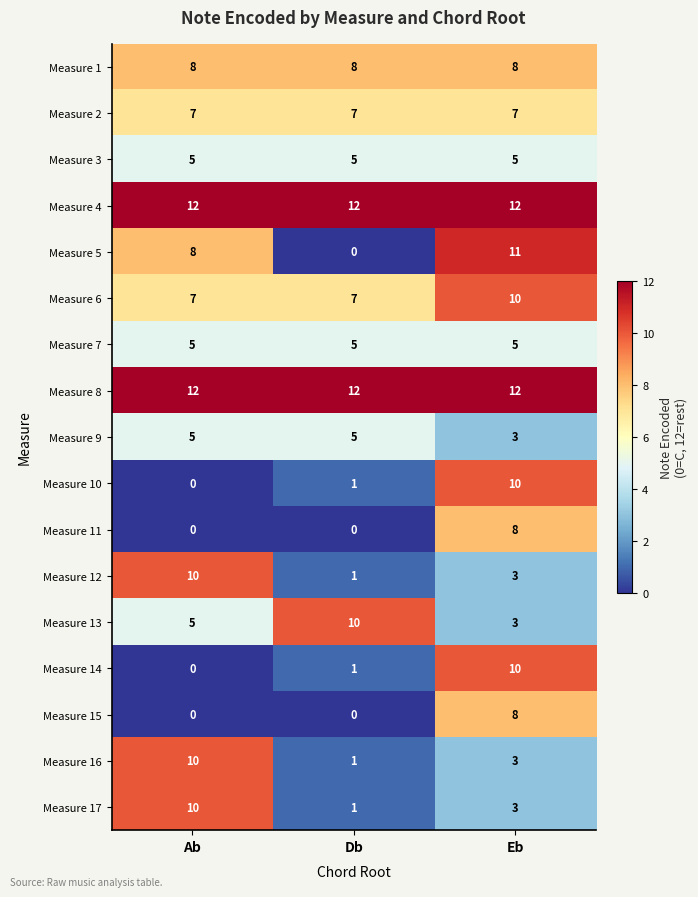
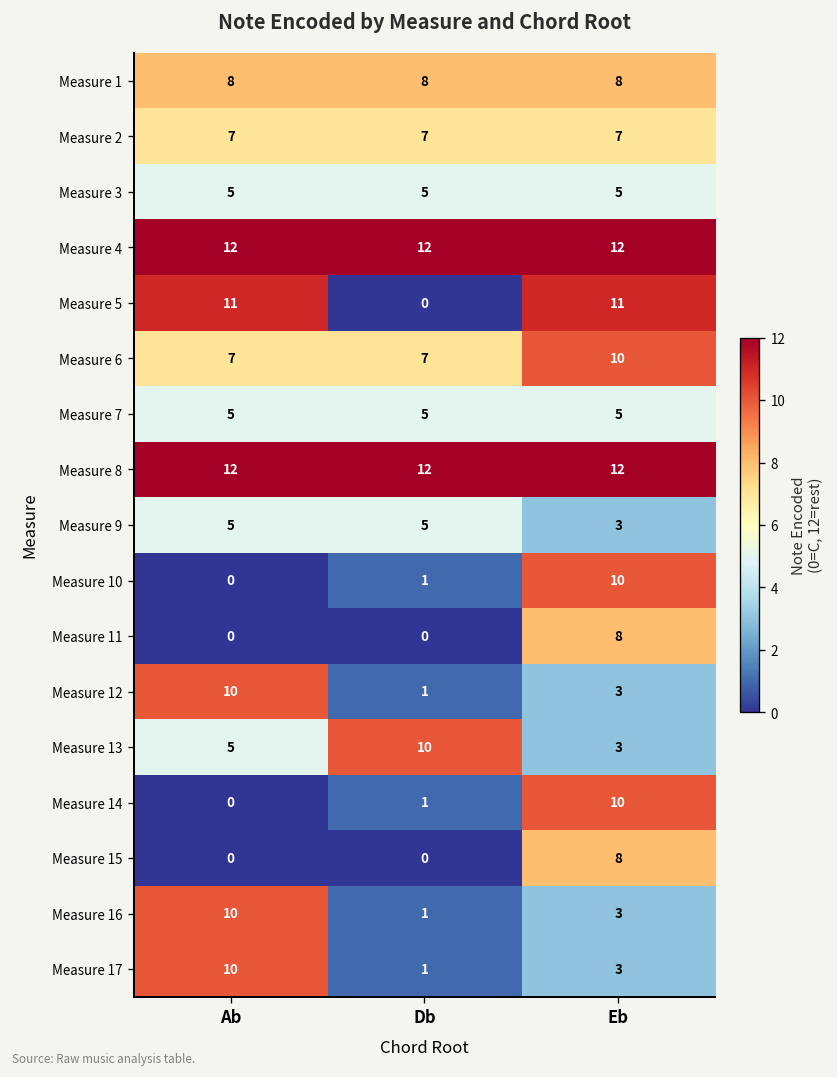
  {
    "Measure 1": {
      "Ab": 8,
      "Db": 8,
      "Eb": 8
    },
    "Measure 2": {
      "Ab": 7,
      "Db": 7,
      "Eb": 7
    },
    "Measure 3": {
      "Ab": 5,
      "Db": 5,
      "Eb": 5
    },
    "Measure 4": {
      "Ab": 12,
      "Db": 12,
      "Eb": 12
    },
    "Measure 5": {
-     "Ab": 8,
+     "Ab": 11,
      "Db": 0,
      "Eb": 11
    },
    "Measure 6": {
      "Ab": 7,
      "Db": 7,
      "Eb": 10
    },
    "Measure 7": {
      "Ab": 5,
      "Db": 5,
      "Eb": 5
    },
    "Measure 8": {
      "Ab": 12,
      "Db": 12,
      "Eb": 12
    },
    "Measure 9": {
      "Ab": 5,
      "Db": 5,
      "Eb": 3
    },
    "Measure 10": {
      "Ab": 0,
      "Db": 1,
      "Eb": 10
    },
    "Measure 11": {
      "Ab": 0,
      "Db": 0,
      "Eb": 8
    },
    "Measure 12": {
      "Ab": 10,
      "Db": 1,
      "Eb": 3
    },
    "Measure 13": {
      "Ab": 5,
      "Db": 10,
      "Eb": 3
    },
    "Measure 14": {
      "Ab": 0,
      "Db": 1,
      "Eb": 10
    },
    "Measure 15": {
      "Ab": 0,
      "Db": 0,
      "Eb": 8
    },
    "Measure 16": {
      "Ab": 10,
      "Db": 1,
      "Eb": 3
    },
    "Measure 17": {
      "Ab": 10,
      "Db": 1,
      "Eb": 3
    }
  }
